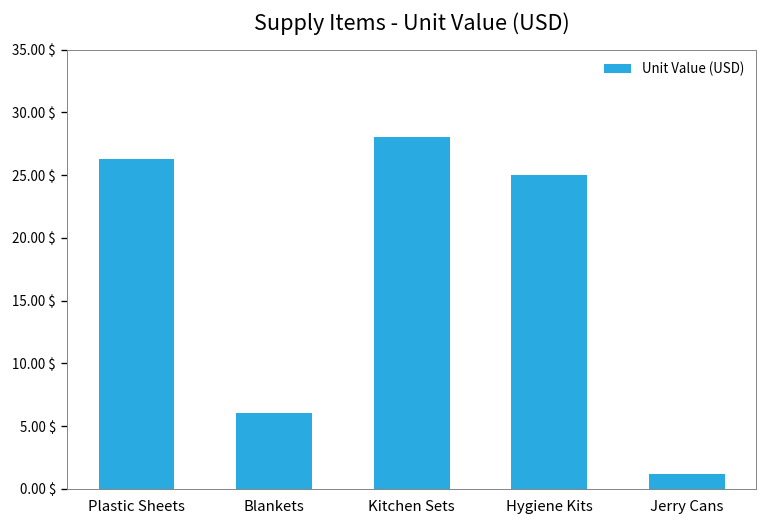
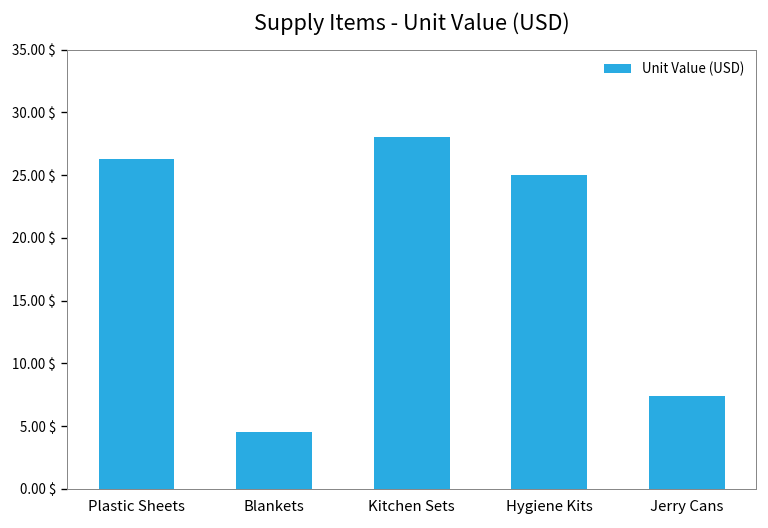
  {
    "Plastic Sheets": "26.3 $",
-   "Blankets": "6.0 $",
+   "Blankets": "4.5 $",
    "Kitchen Sets": "28.0 $",
    "Hygiene Kits": "25.0 $",
-   "Jerry Cans": "1.2 $"
+   "Jerry Cans": "7.4 $"
  }
